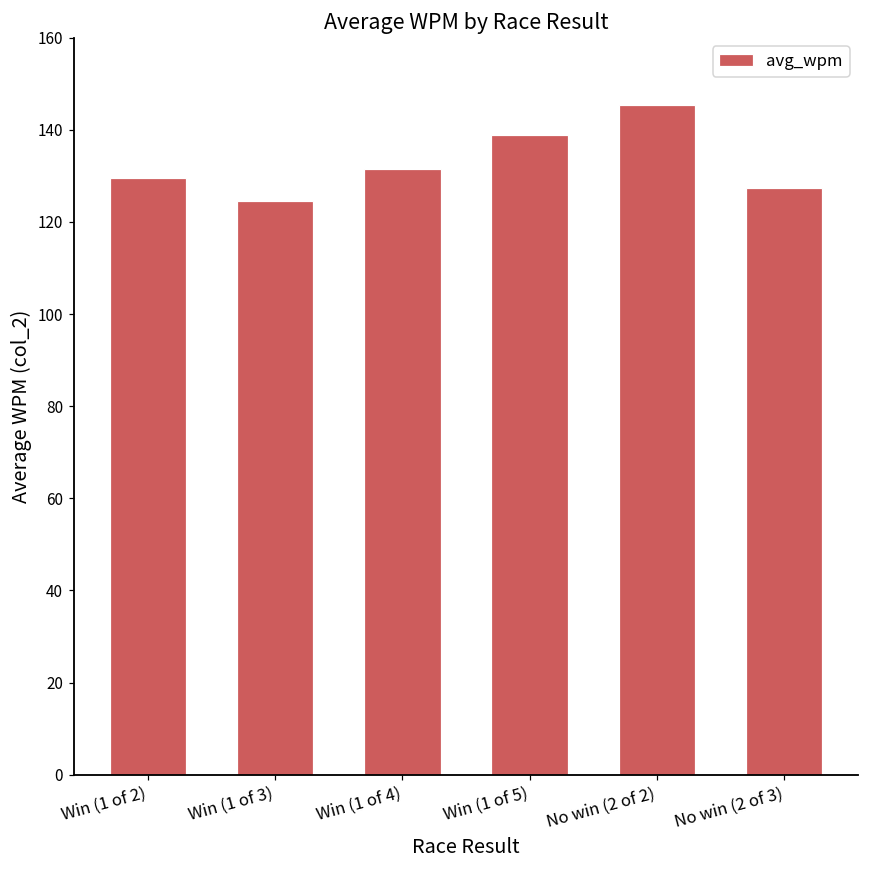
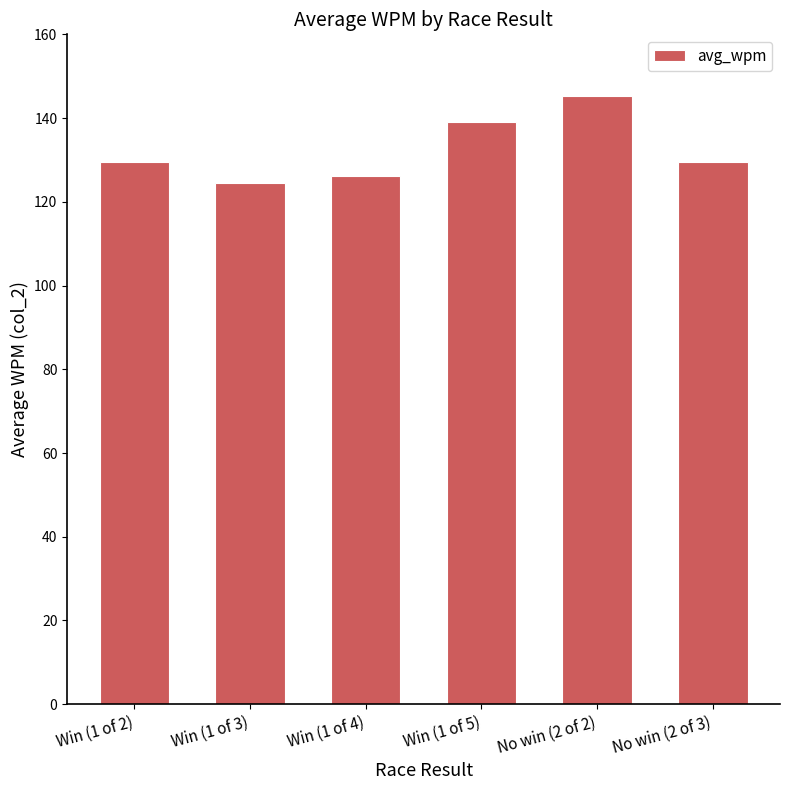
  {
    "Win (1 of 2)": 130,
    "Win (1 of 3)": 125,
-   "Win (1 of 4)": 131,
+   "Win (1 of 4)": 126,
    "Win (1 of 5)": 139,
    "No win (2 of 2)": 145,
-   "No win (2 of 3)": 127
+   "No win (2 of 3)": 130
  }
